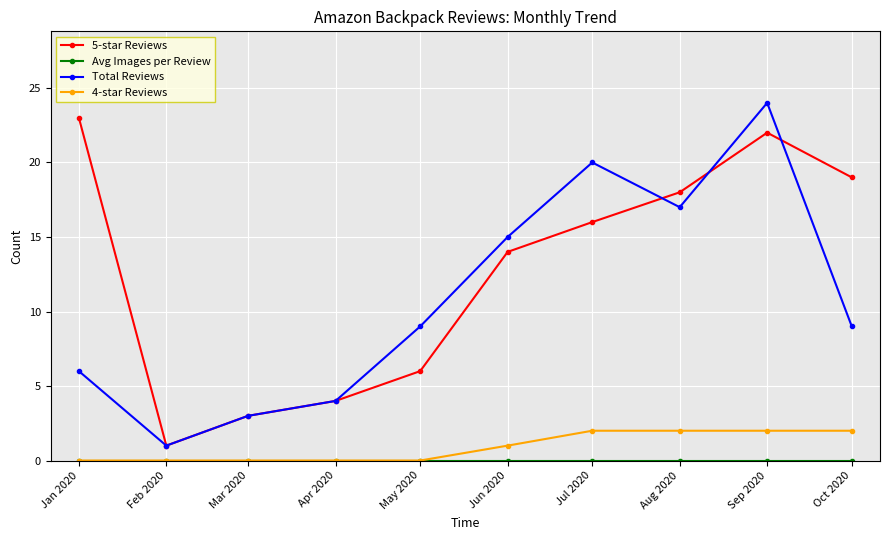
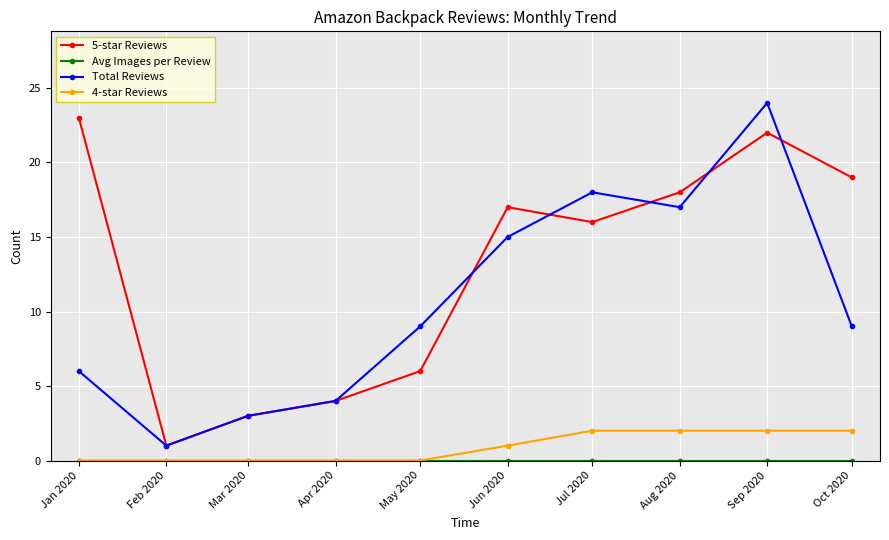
  {
    "5-star Reviews": {
      "Jan 2020": 23,
      "May 2020": 6,
-     "Jun 2020": 14,
+     "Jun 2020": 17,
      "Jul 2020": 16,
      "Aug 2020": 18,
      "Sep 2020": 22,
      "Oct 2020": 19
    },
    "Avg Images per Review": {
      "Jun 2020": 0,
      "Jul 2020": 0,
      "Aug 2020": 0,
      "Sep 2020": 0,
      "Oct 2020": 0
    },
    "Total Reviews": {
      "Jan 2020": 6,
      "May 2020": 9,
      "Jun 2020": 15,
-     "Jul 2020": 20,
+     "Jul 2020": 18,
      "Aug 2020": 17,
      "Sep 2020": 24,
      "Oct 2020": 9
    },
    "4-star Reviews": {
      "Jun 2020": 1,
      "Jul 2020": 2,
      "Aug 2020": 2,
      "Sep 2020": 2,
      "Oct 2020": 2
    }
  }
